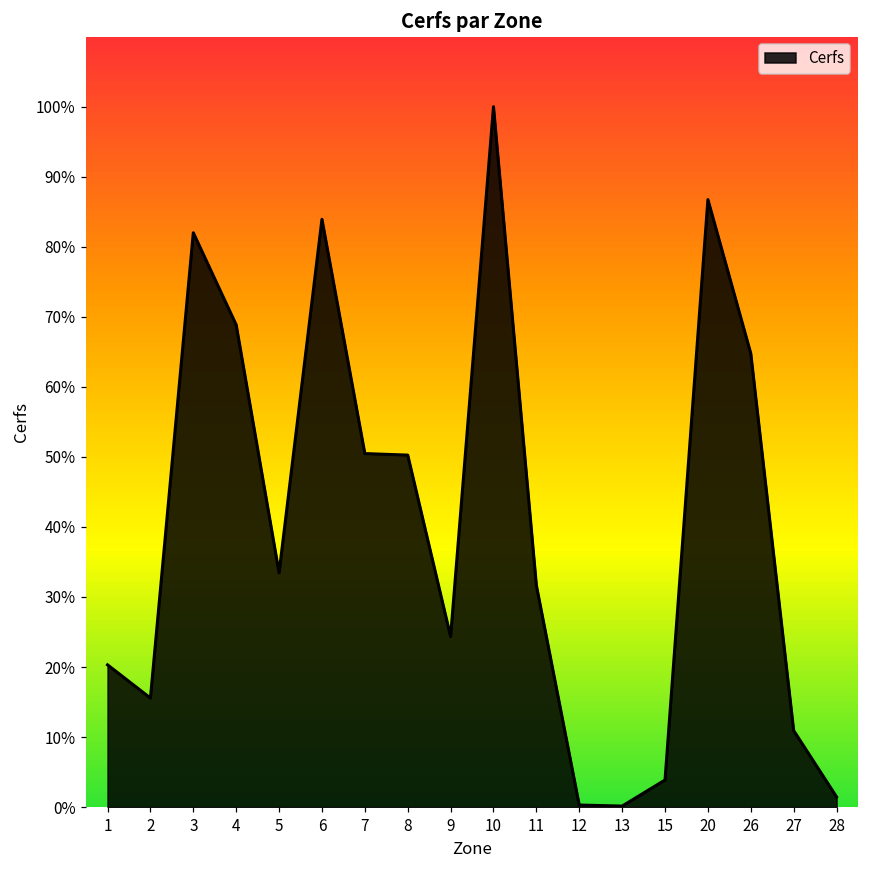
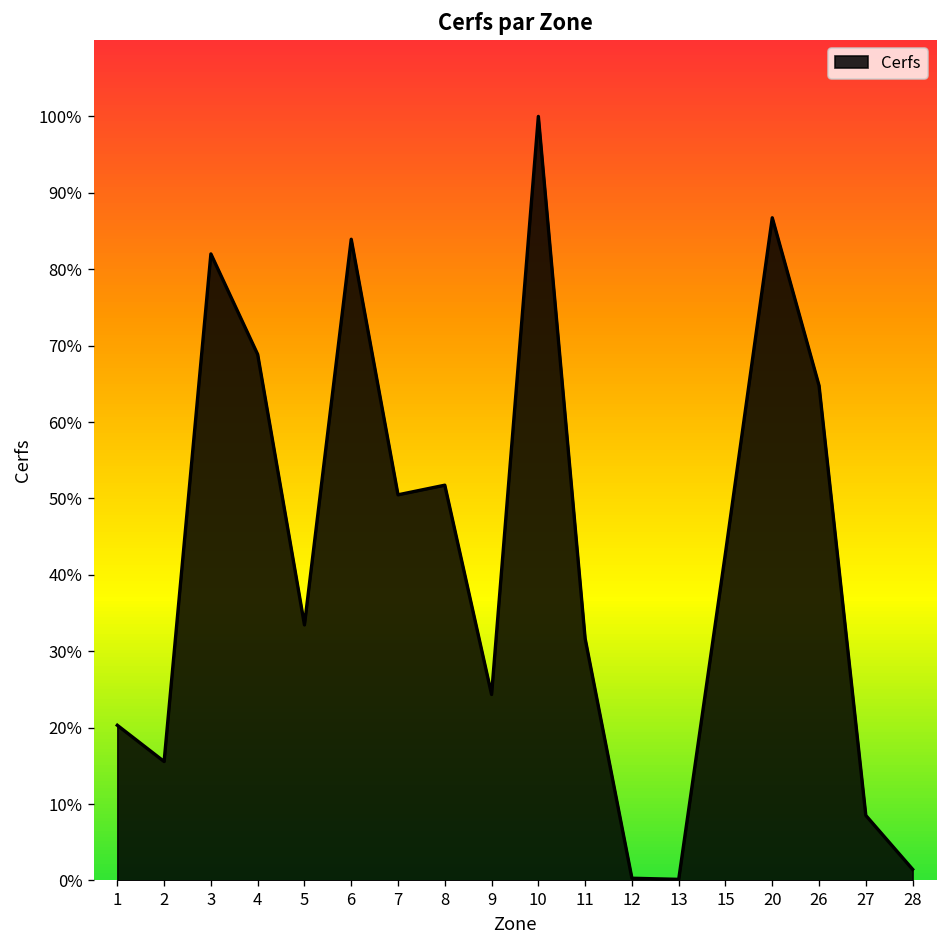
  {
    "1": "20%",
    "2": "16%",
    "3": "82%",
    "4": "69%",
    "5": "33%",
    "6": "84%",
    "7": "50%",
-   "8": "50%",
+   "8": "52%",
    "9": "24%",
    "10": "100%",
    "11": "32%",
    "12": "0%",
    "13": "0%",
-   "15": "4%",
+   "15": "43%",
    "20": "87%",
    "26": "65%",
-   "27": "11%",
+   "27": "9%",
    "28": "1%"
  }
